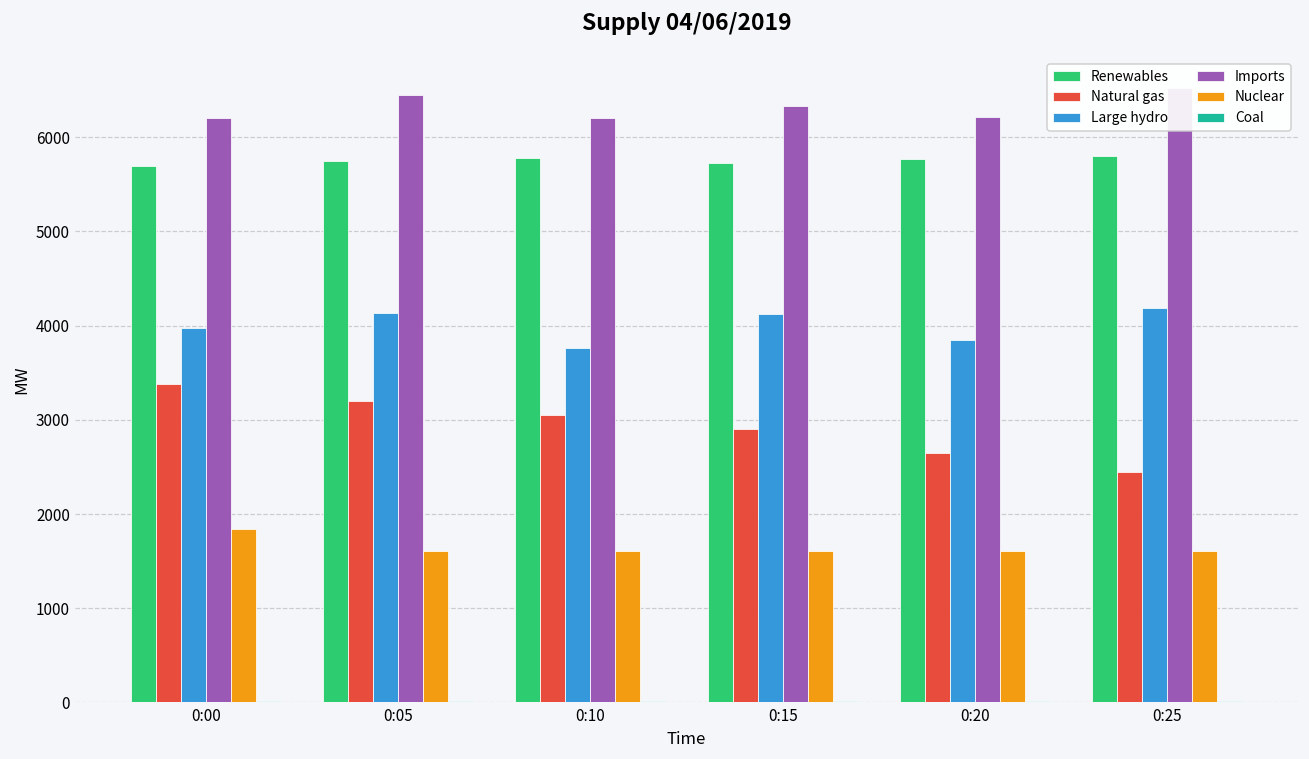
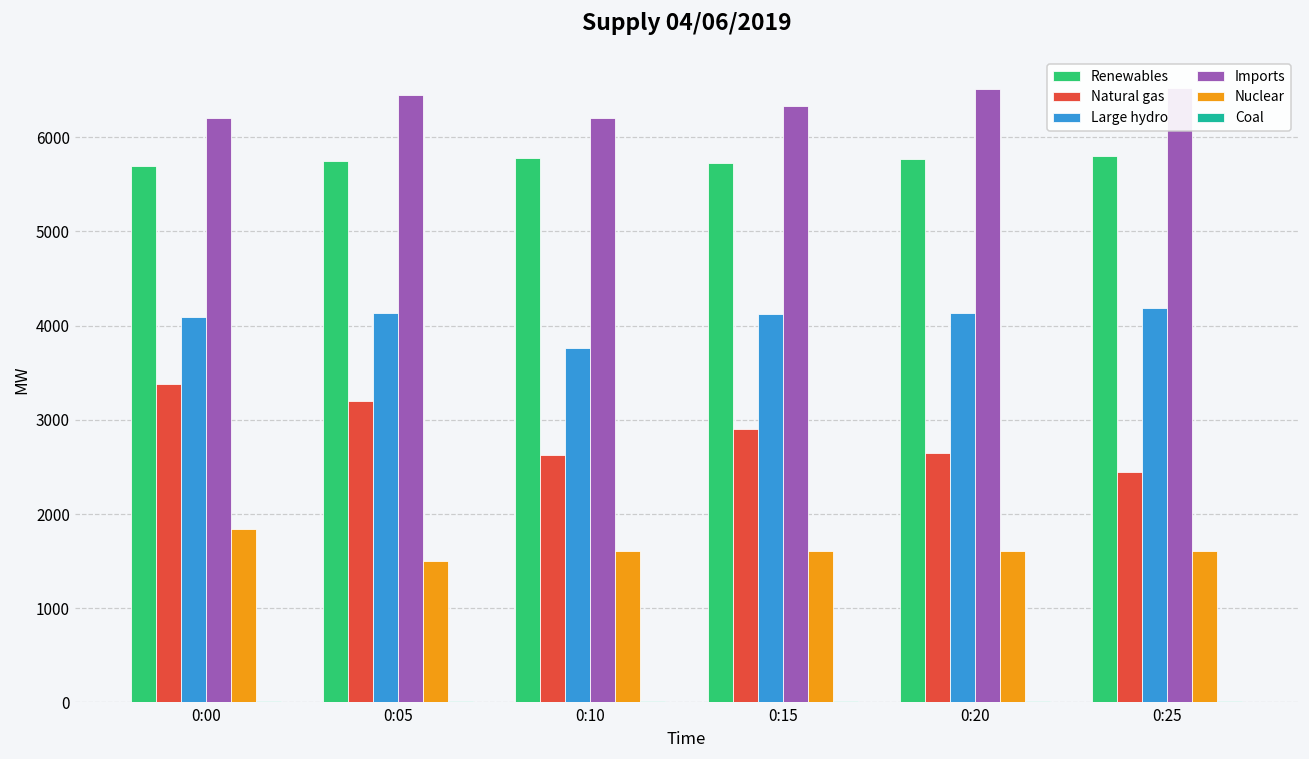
  {
    "Natural gas": {
      "0:00": 3400,
      "0:05": 3200,
-     "0:10": 3100,
+     "0:10": 2600,
      "0:15": 2900,
      "0:20": 2600,
      "0:25": 2400
    },
    "Large hydro": {
-     "0:00": 4000,
+     "0:00": 4100,
      "0:05": 4100,
      "0:10": 3800,
      "0:15": 4100,
-     "0:20": 3900,
+     "0:20": 4100,
      "0:25": 4200
    },
    "Imports": {
      "0:00": 6200,
      "0:05": 6500,
      "0:10": 6200,
      "0:15": 6300,
-     "0:20": 6200
+     "0:20": 6500
    },
    "Nuclear": {
      "0:00": 1800,
-     "0:05": 1600,
+     "0:05": 1500,
      "0:10": 1600,
      "0:15": 1600,
      "0:20": 1600,
      "0:25": 1600
    }
  }
